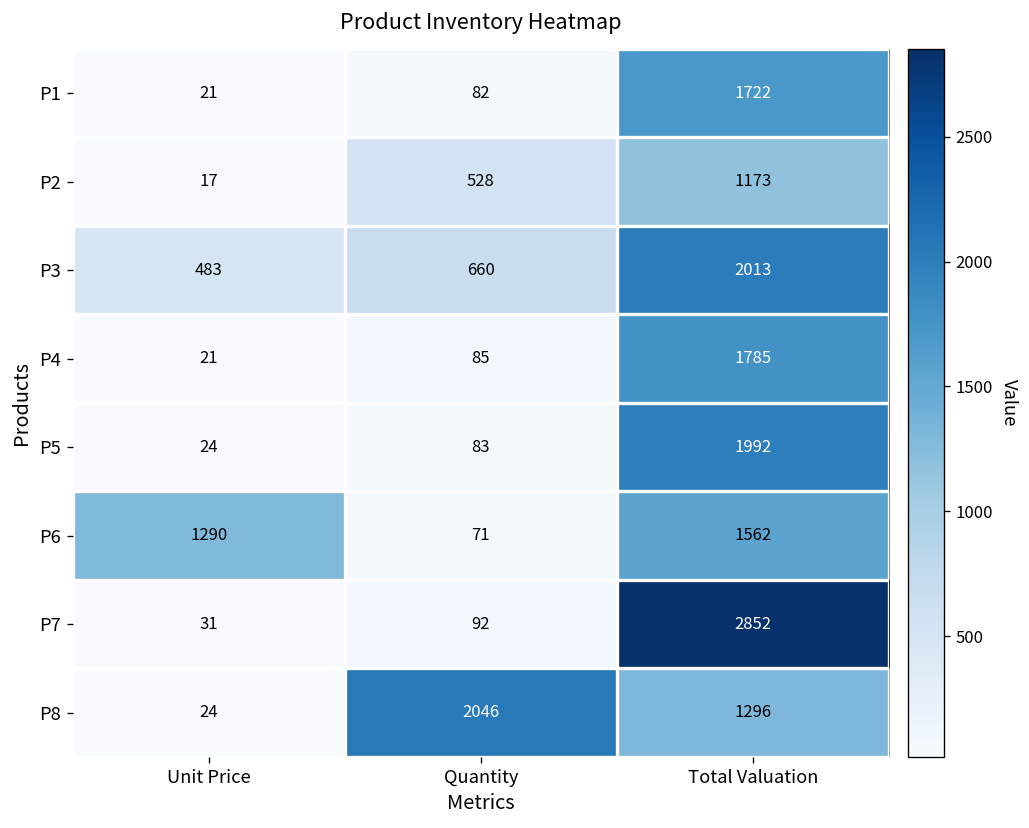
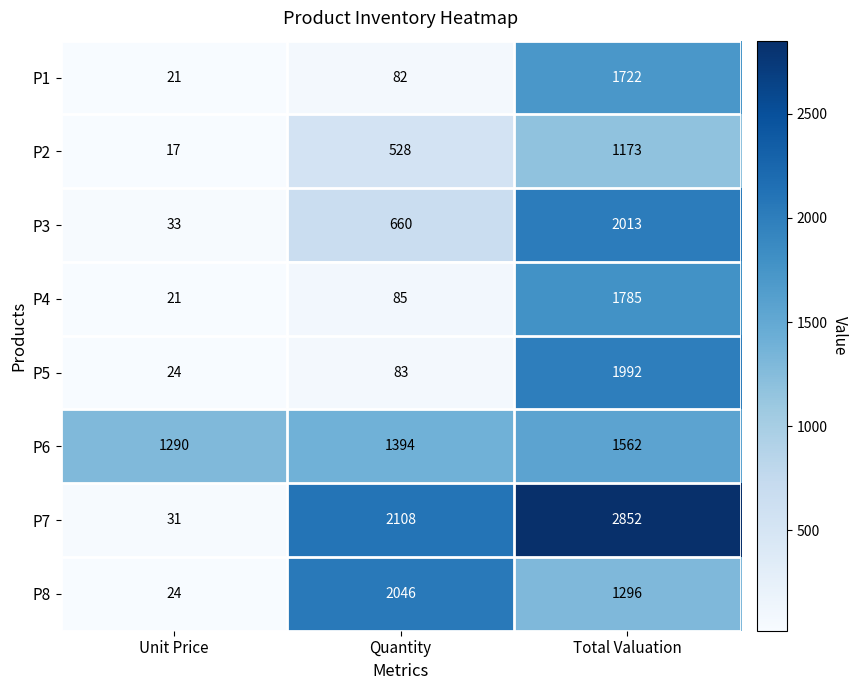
  {
    "P1": {
      "Unit Price": 21,
      "Quantity": 82,
      "Total Valuation": 1722
    },
    "P2": {
      "Unit Price": 17,
      "Quantity": 528,
      "Total Valuation": 1173
    },
    "P3": {
-     "Unit Price": 483,
+     "Unit Price": 33,
      "Quantity": 660,
      "Total Valuation": 2013
    },
    "P4": {
      "Unit Price": 21,
      "Quantity": 85,
      "Total Valuation": 1785
    },
    "P5": {
      "Unit Price": 24,
      "Quantity": 83,
      "Total Valuation": 1992
    },
    "P6": {
      "Unit Price": 1290,
-     "Quantity": 71,
+     "Quantity": 1394,
      "Total Valuation": 1562
    },
    "P7": {
      "Unit Price": 31,
-     "Quantity": 92,
+     "Quantity": 2108,
      "Total Valuation": 2852
    },
    "P8": {
      "Unit Price": 24,
      "Quantity": 2046,
      "Total Valuation": 1296
    }
  }
